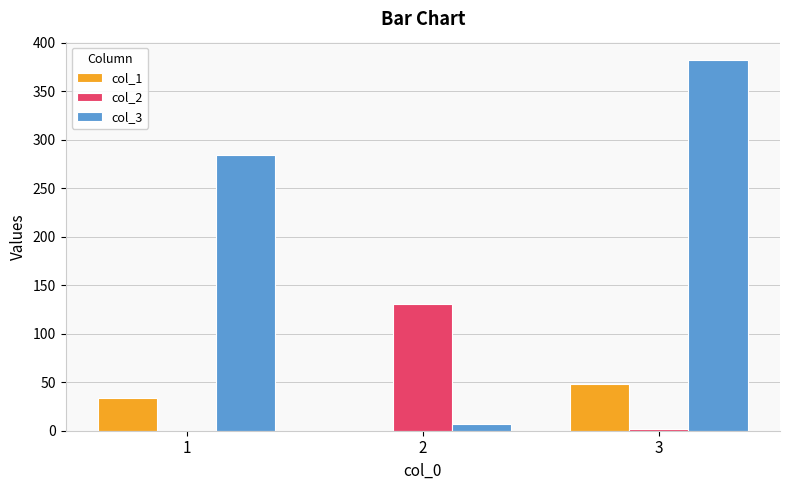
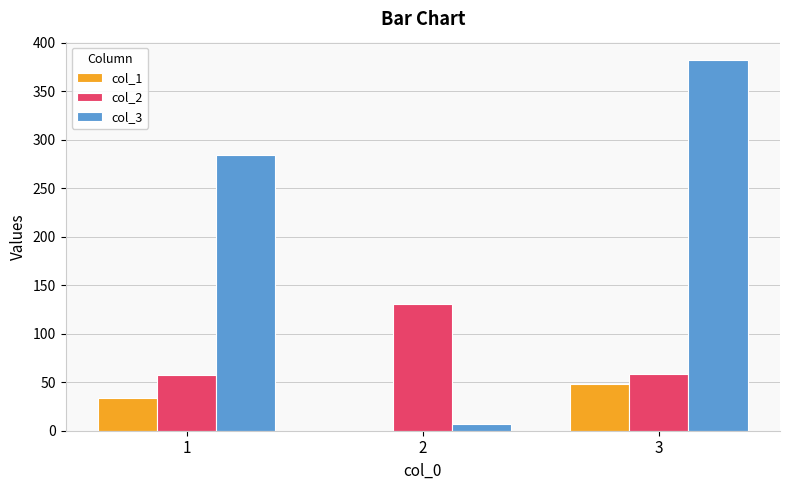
  {
    "col_1": {
      "1": 30,
      "2": 0,
      "3": 50
    },
    "col_2": {
-     "1": 0,
+     "1": 60,
      "2": 130,
-     "3": 0
+     "3": 60
    },
    "col_3": {
      "1": 280,
      "2": 10,
      "3": 380
    }
  }
